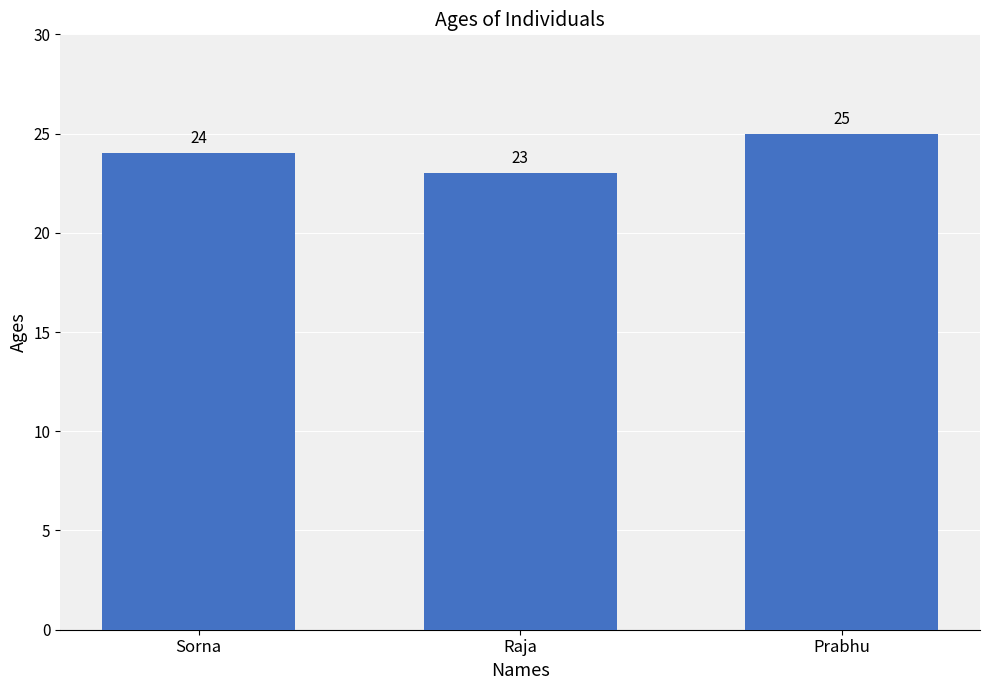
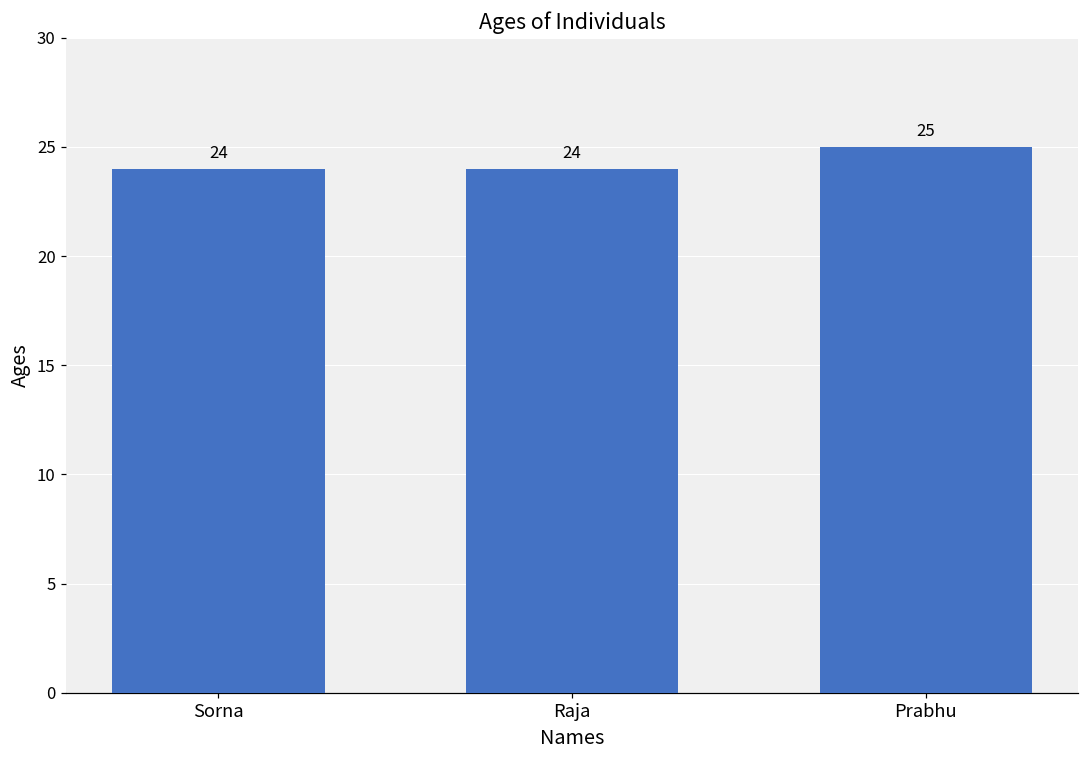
  {
    "Sorna": 24,
-   "Raja": 23,
+   "Raja": 24,
    "Prabhu": 25
  }
